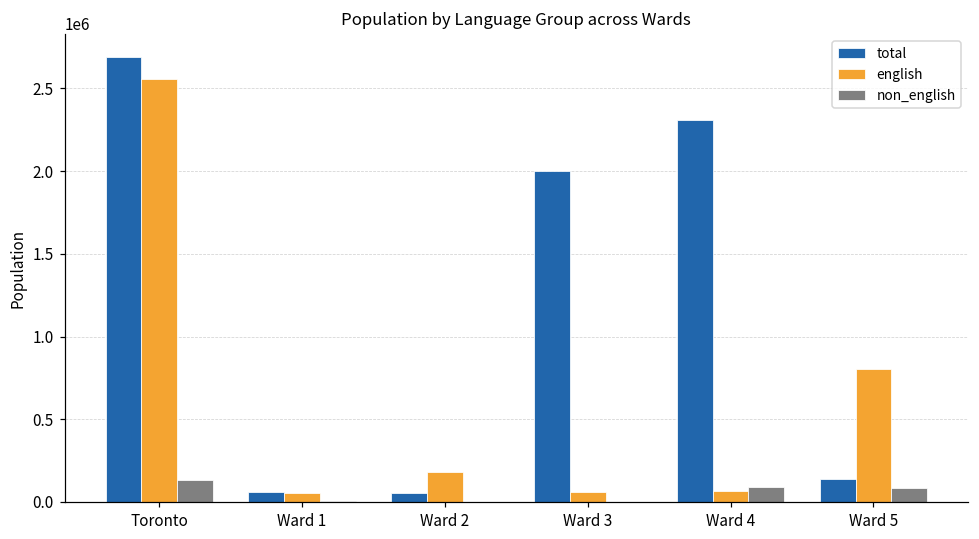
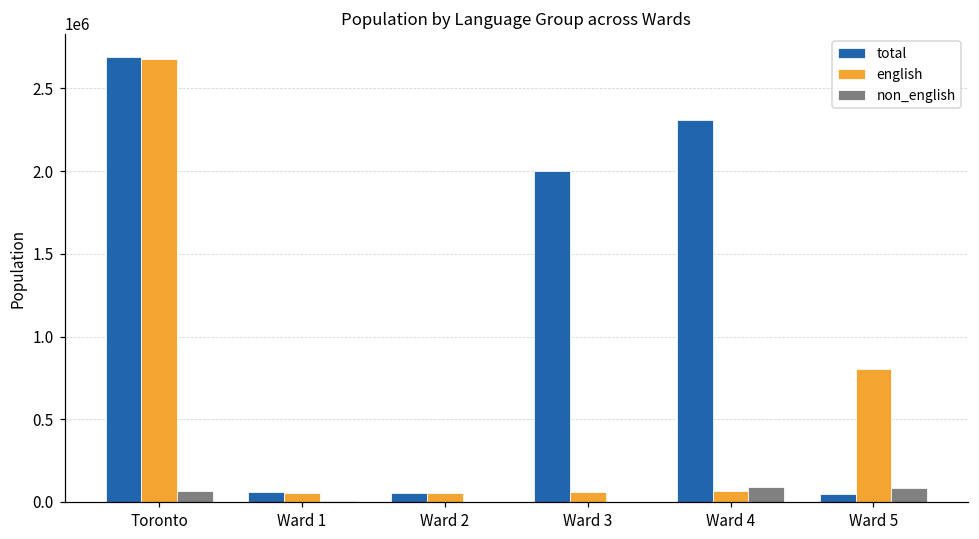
  {
    "total": {
      "Toronto": 2690000,
      "Ward 1": 60000,
      "Ward 2": 60000,
      "Ward 3": 2000000,
      "Ward 4": 2310000,
-     "Ward 5": 140000
+     "Ward 5": 50000
    },
    "english": {
-     "Toronto": 2560000,
+     "Toronto": 2680000,
      "Ward 1": 60000,
-     "Ward 2": 180000,
+     "Ward 2": 50000,
      "Ward 3": 60000,
      "Ward 4": 60000,
      "Ward 5": 800000
    },
    "non_english": {
-     "Toronto": 130000,
+     "Toronto": 70000,
      "Ward 4": 90000,
      "Ward 5": 90000
    }
  }
